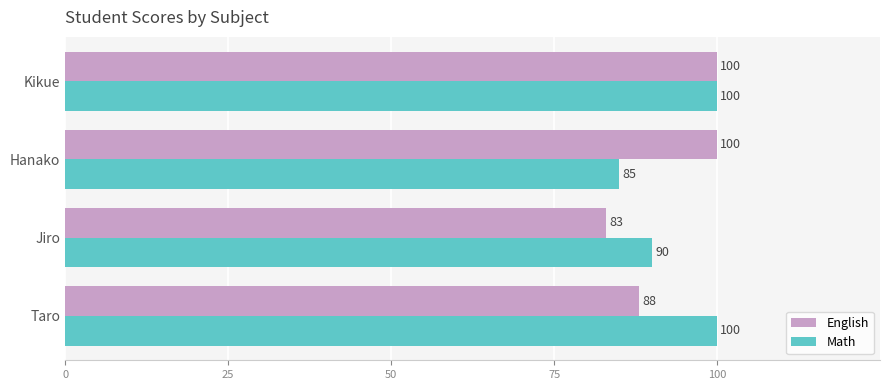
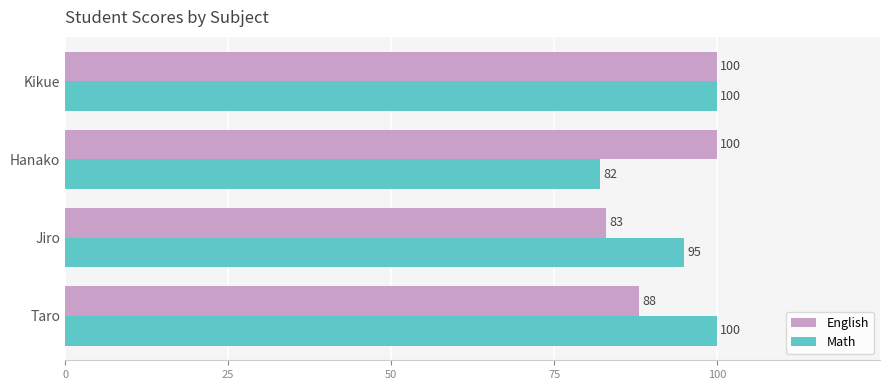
  {
    "English": {
      "Kikue": 100,
      "Hanako": 100,
      "Jiro": 83,
      "Taro": 88
    },
    "Math": {
      "Kikue": 100,
-     "Hanako": 85,
-     "Jiro": 90,
+     "Hanako": 82,
+     "Jiro": 95,
      "Taro": 100
    }
  }
